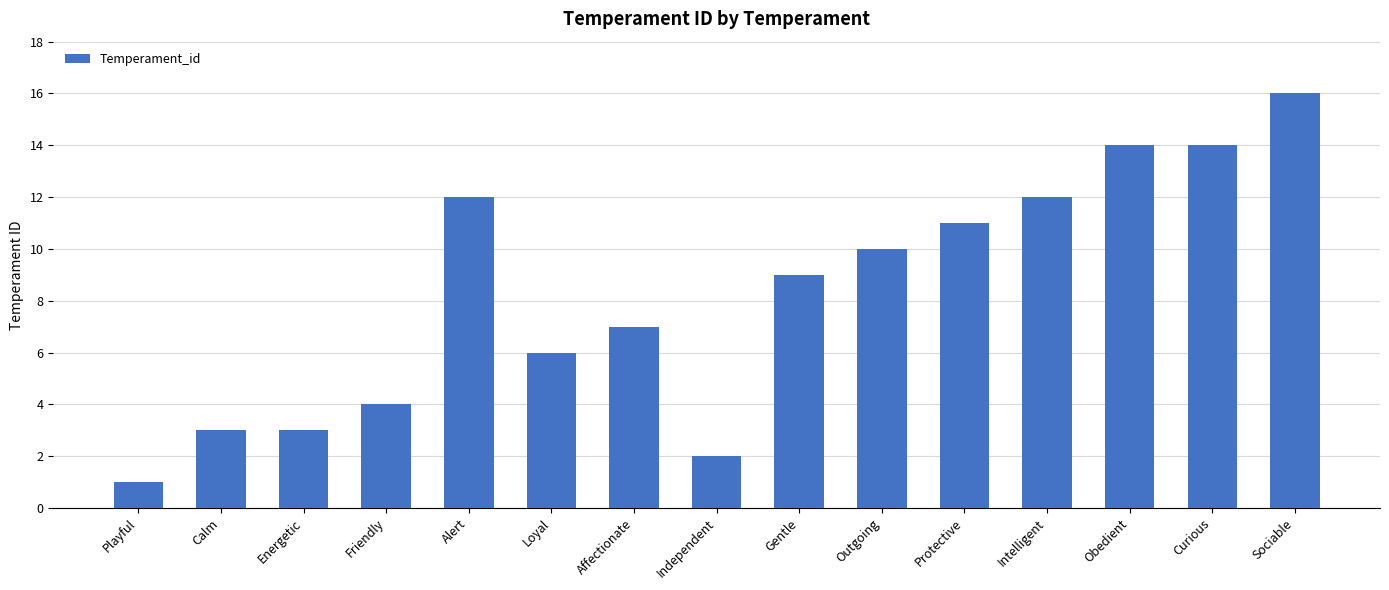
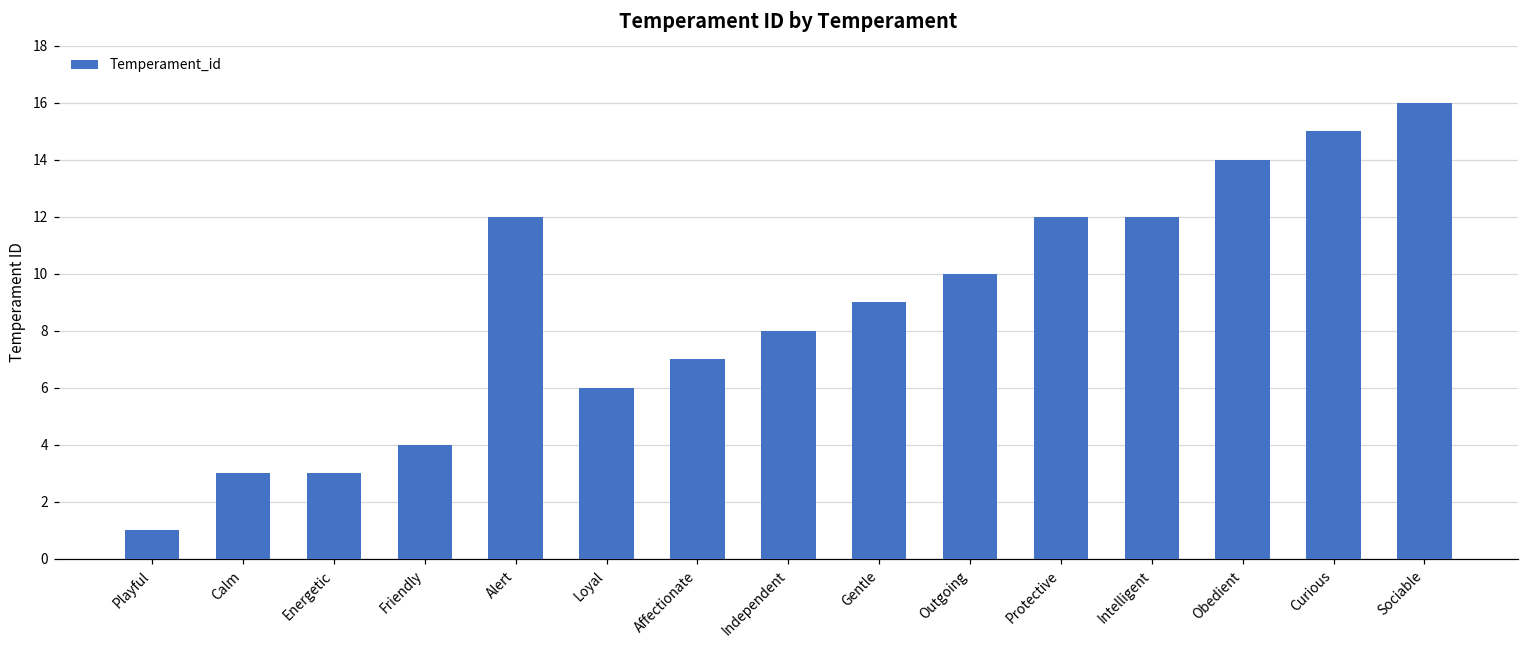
  {
    "Playful": 1,
    "Calm": 3,
    "Energetic": 3,
    "Friendly": 4,
    "Alert": 12,
    "Loyal": 6,
    "Affectionate": 7,
-   "Independent": 2,
+   "Independent": 8,
    "Gentle": 9,
    "Outgoing": 10,
-   "Protective": 11,
+   "Protective": 12,
    "Intelligent": 12,
    "Obedient": 14,
-   "Curious": 14,
+   "Curious": 15,
    "Sociable": 16
  }
